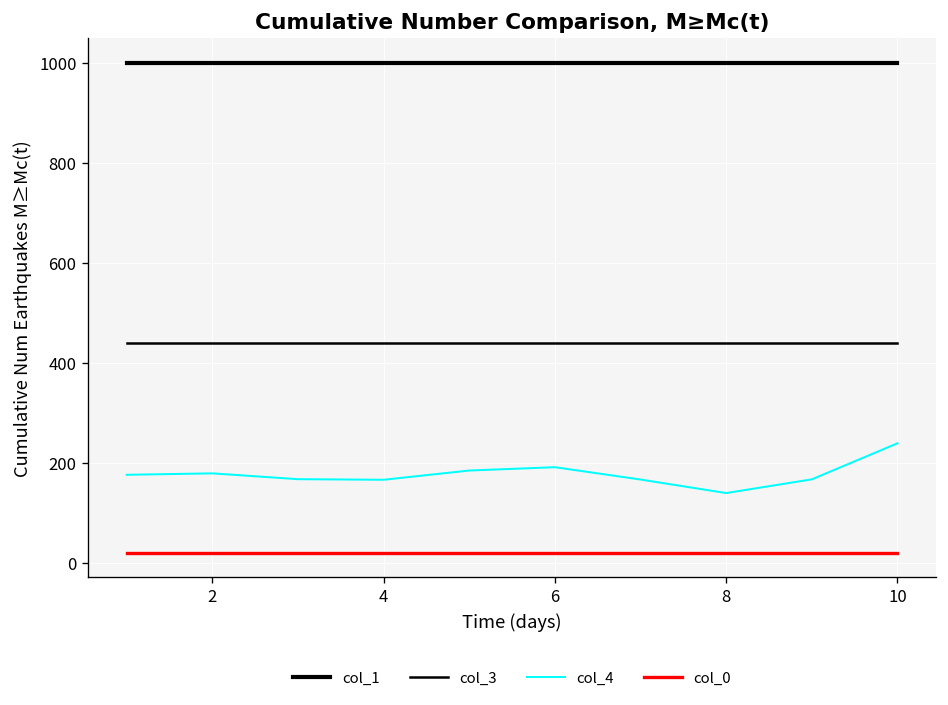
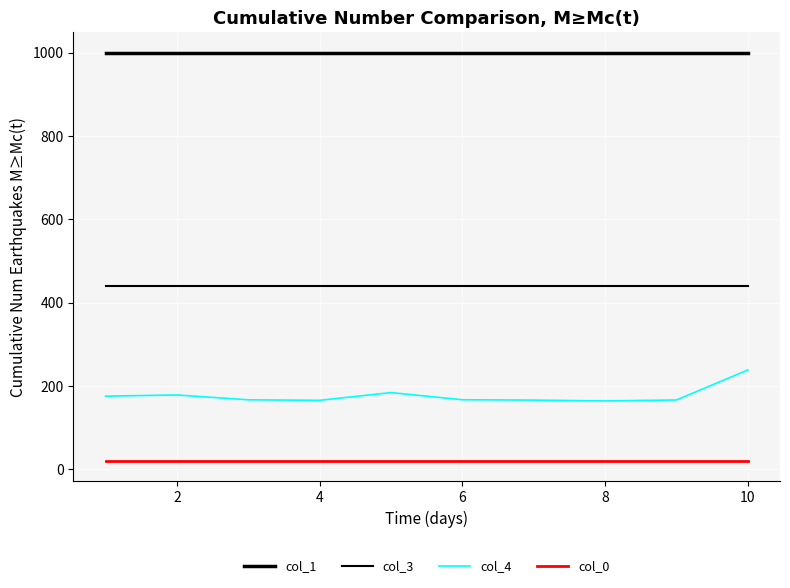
  {
    "col_4": {
      "2": 180,
      "4": 170,
-     "6": 190,
-     "8": 140,
+     "6": 170,
+     "8": 160,
      "10": 240
    },
    "col_0": {
      "2": 20,
      "4": 20,
      "6": 20,
      "8": 20,
      "10": 20
    }
  }
